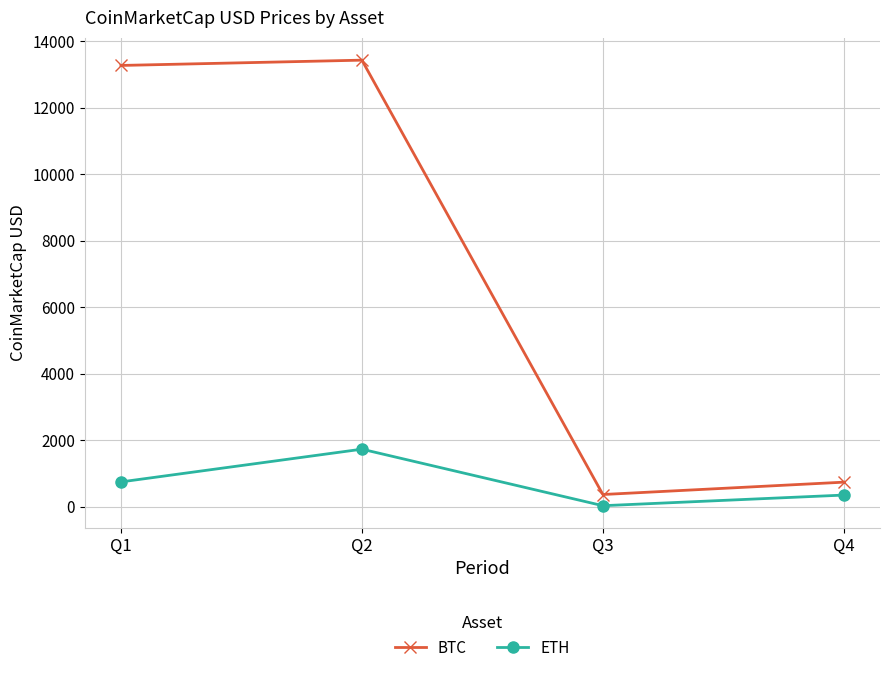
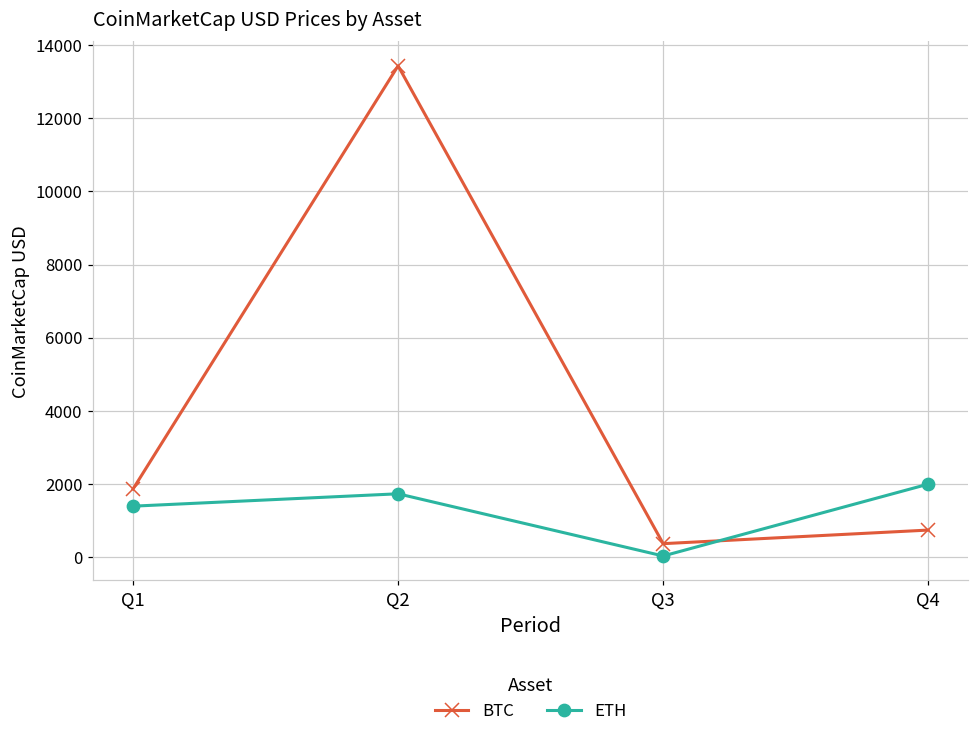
  {
    "BTC": {
-     "Q1": 13300,
+     "Q1": 1900,
      "Q2": 13400,
      "Q3": 400,
      "Q4": 700
    },
    "ETH": {
-     "Q1": 700,
+     "Q1": 1400,
      "Q2": 1700,
      "Q3": 0,
-     "Q4": 400
+     "Q4": 2000
    }
  }
